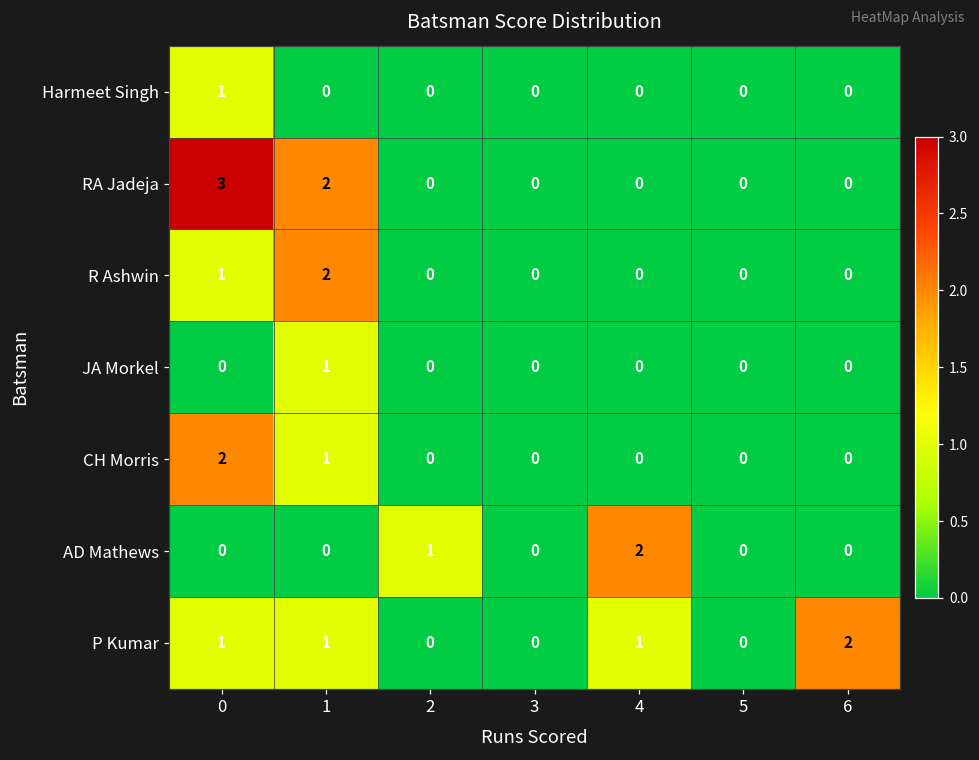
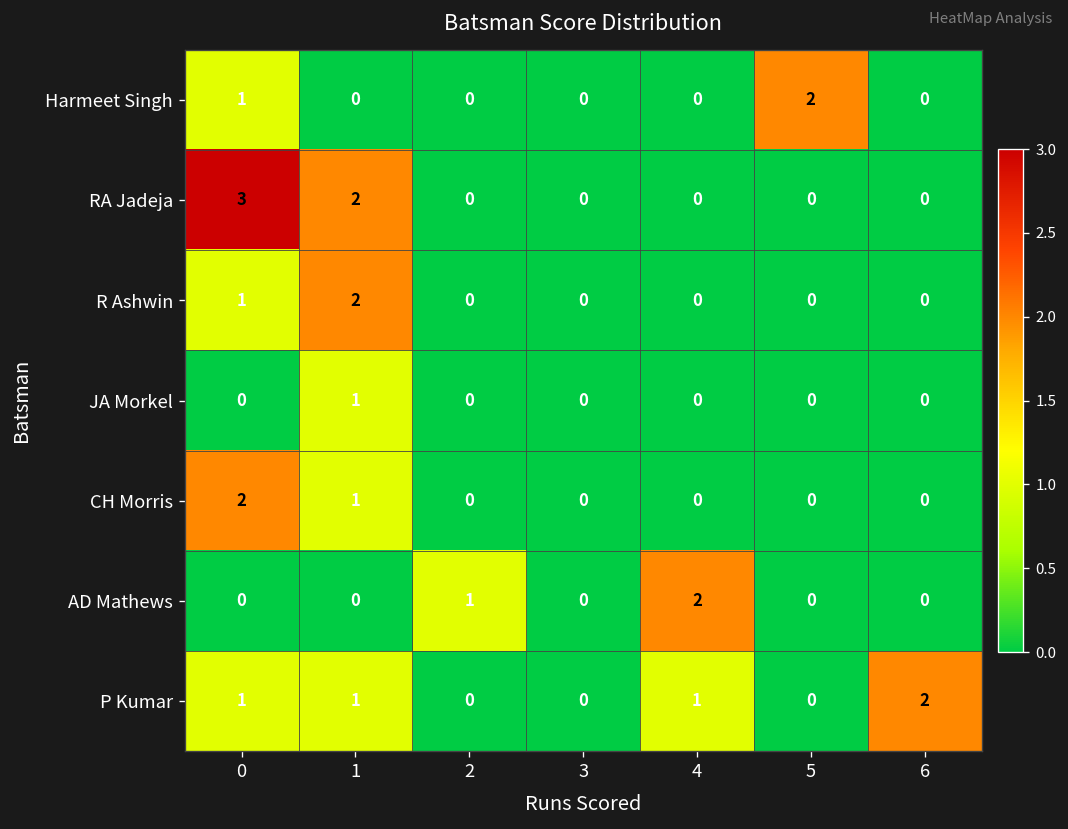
  {
    "Harmeet Singh": {
      "0": 1,
      "1": 0,
      "2": 0,
      "3": 0,
      "4": 0,
-     "5": 0,
+     "5": 2,
      "6": 0
    },
    "RA Jadeja": {
      "0": 3,
      "1": 2,
      "2": 0,
      "3": 0,
      "4": 0,
      "5": 0,
      "6": 0
    },
    "R Ashwin": {
      "0": 1,
      "1": 2,
      "2": 0,
      "3": 0,
      "4": 0,
      "5": 0,
      "6": 0
    },
    "JA Morkel": {
      "0": 0,
      "1": 1,
      "2": 0,
      "3": 0,
      "4": 0,
      "5": 0,
      "6": 0
    },
    "CH Morris": {
      "0": 2,
      "1": 1,
      "2": 0,
      "3": 0,
      "4": 0,
      "5": 0,
      "6": 0
    },
    "AD Mathews": {
      "0": 0,
      "1": 0,
      "2": 1,
      "3": 0,
      "4": 2,
      "5": 0,
      "6": 0
    },
    "P Kumar": {
      "0": 1,
      "1": 1,
      "2": 0,
      "3": 0,
      "4": 1,
      "5": 0,
      "6": 2
    }
  }
